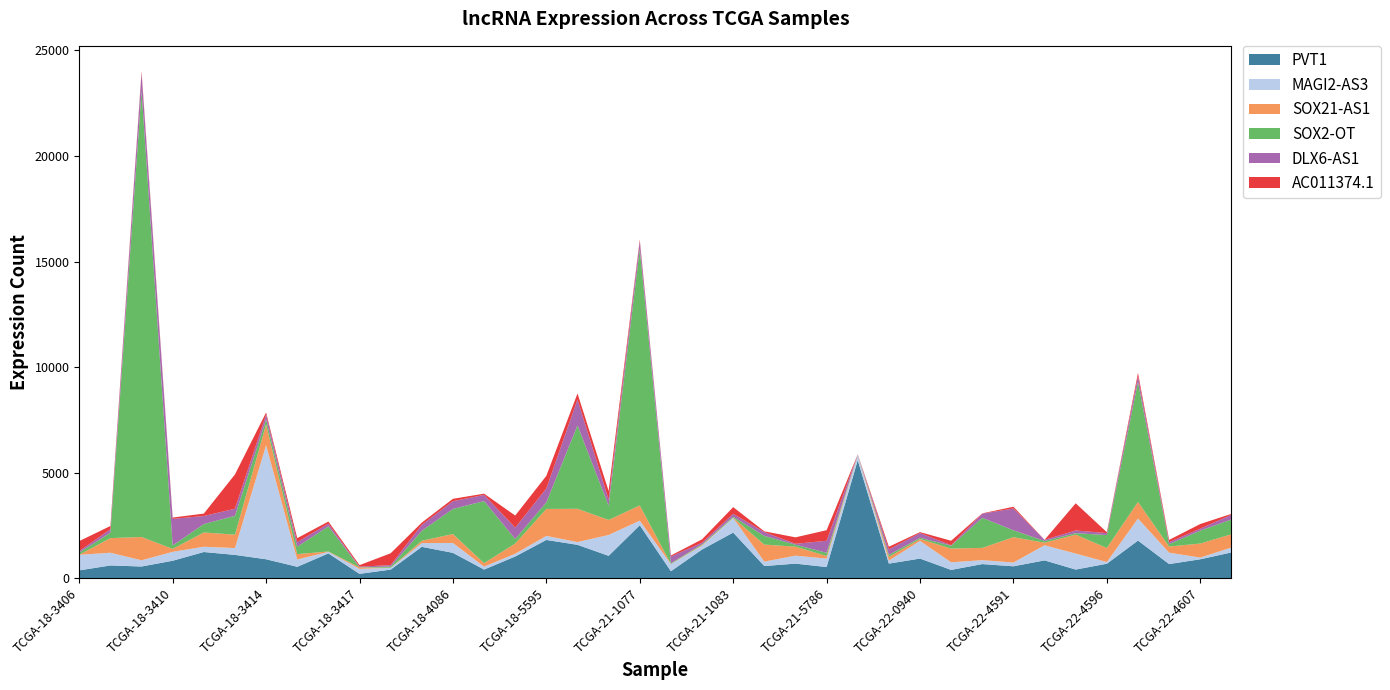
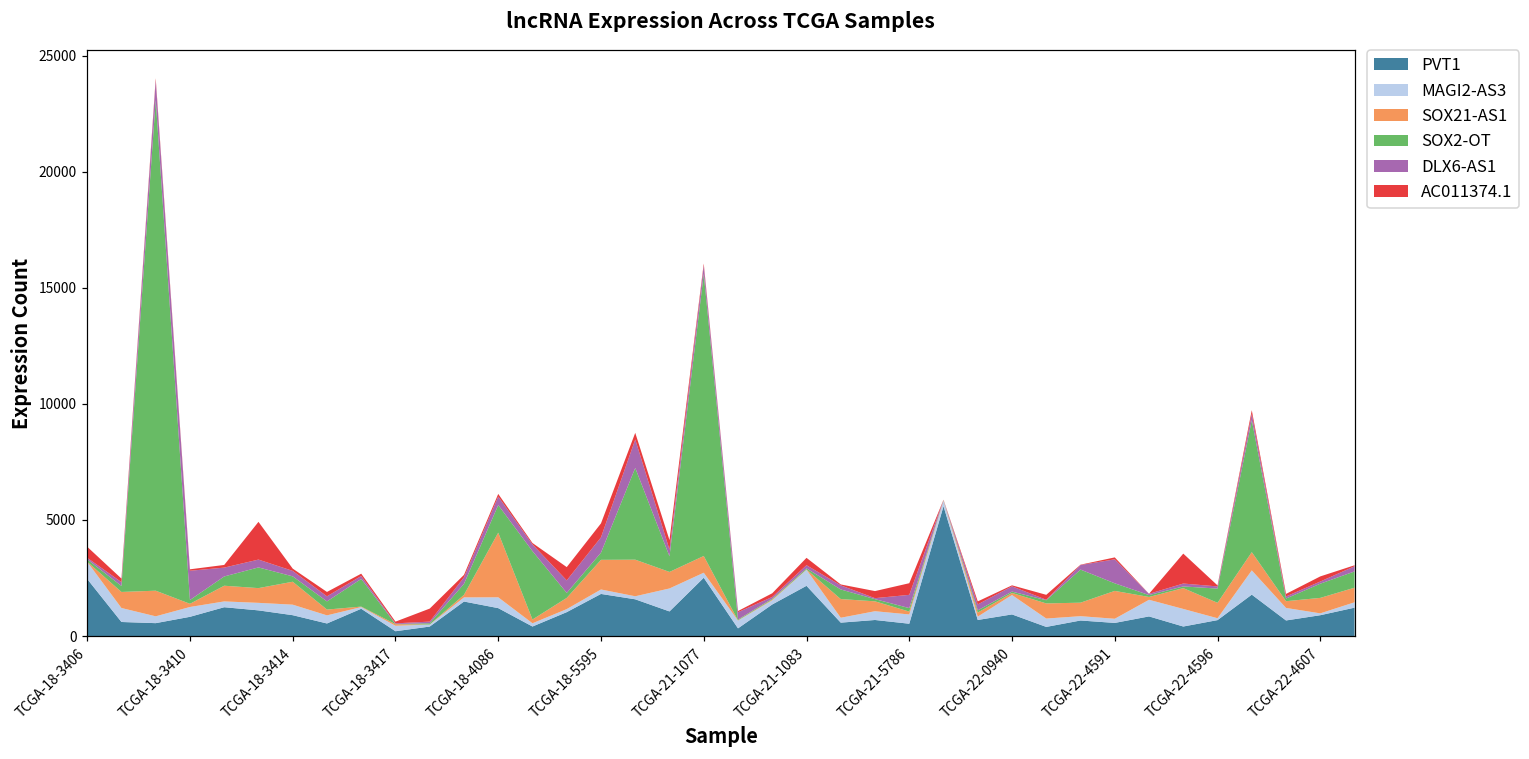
  {
    "PVT1": {
-     "TCGA-18-3406": 400,
+     "TCGA-18-3406": 2500,
      "TCGA-18-3410": 800,
      "TCGA-18-3414": 900,
      "TCGA-18-3417": 200,
      "TCGA-18-4086": 1200,
      "TCGA-18-5595": 1800,
      "TCGA-21-1077": 2500,
      "TCGA-21-1083": 2200,
      "TCGA-21-5786": 500,
      "TCGA-22-0940": 900,
      "TCGA-22-4591": 600
    },
    "MAGI2-AS3": {
      "TCGA-18-3410": 400,
-     "TCGA-18-3414": 5400,
+     "TCGA-18-3414": 500,
      "TCGA-18-4086": 500,
      "TCGA-18-5595": 200,
      "TCGA-21-1077": 200,
      "TCGA-21-5786": 400,
      "TCGA-22-4591": 200
    },
    "SOX21-AS1": {
      "TCGA-18-3410": 100,
      "TCGA-18-3414": 1000,
-     "TCGA-18-4086": 400,
+     "TCGA-18-4086": 2800,
      "TCGA-18-5595": 1300,
      "TCGA-21-1077": 700,
      "TCGA-21-5786": 100,
      "TCGA-22-4591": 1200,
      "TCGA-22-4596": 700,
      "TCGA-22-4607": 700
    },
    "SOX2-OT": {
      "TCGA-18-3410": 200,
      "TCGA-18-3414": 200,
      "TCGA-18-4086": 1200,
      "TCGA-18-5595": 300,
      "TCGA-21-1077": 12100,
      "TCGA-21-5786": 200,
      "TCGA-22-4591": 300
    },
    "DLX6-AS1": {
      "TCGA-18-5595": 700,
      "TCGA-21-1083": 100,
      "TCGA-21-5786": 600
    },
    "AC011374.1": {
      "TCGA-18-3406": 500,
      "TCGA-18-5595": 600,
      "TCGA-21-1083": 300,
      "TCGA-21-5786": 500,
      "TCGA-22-4607": 200
    }
  }
